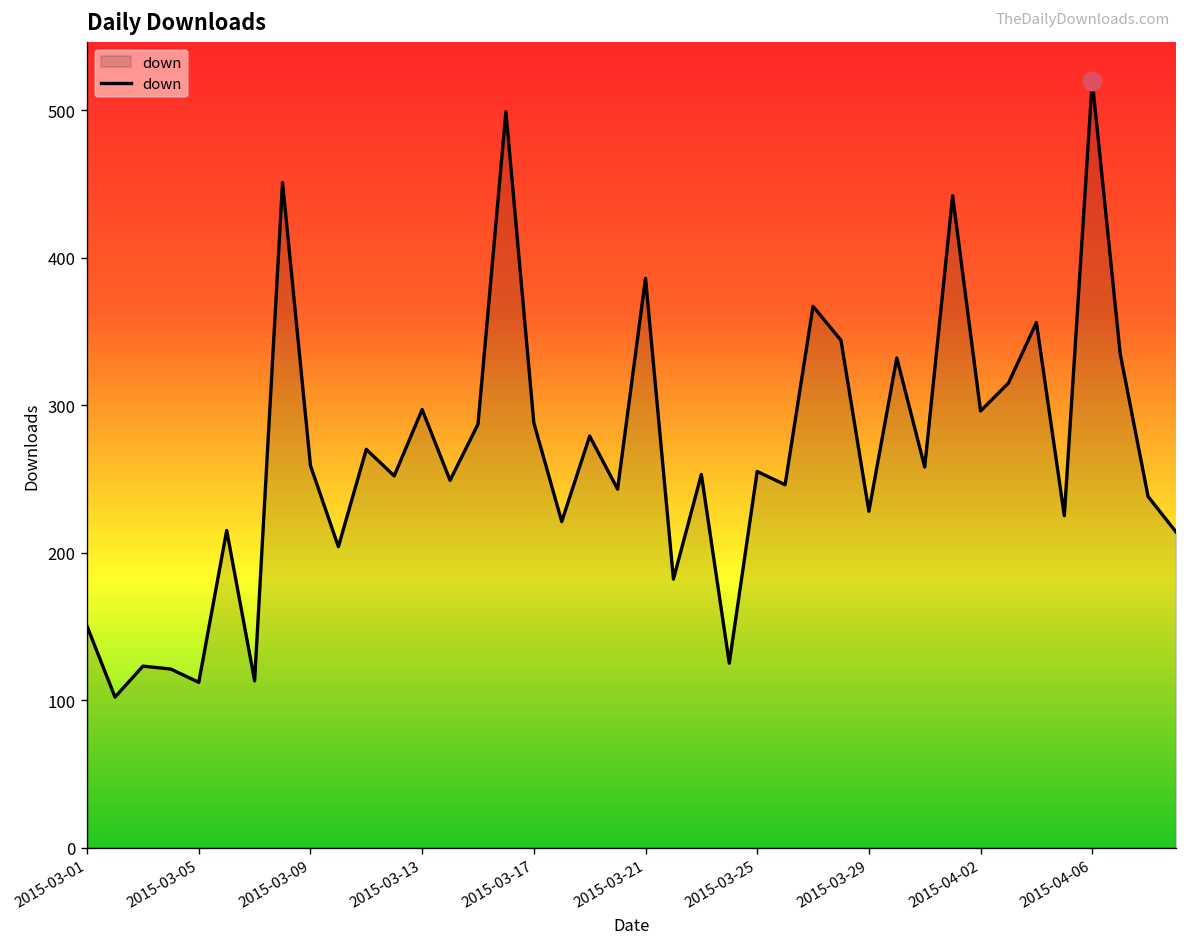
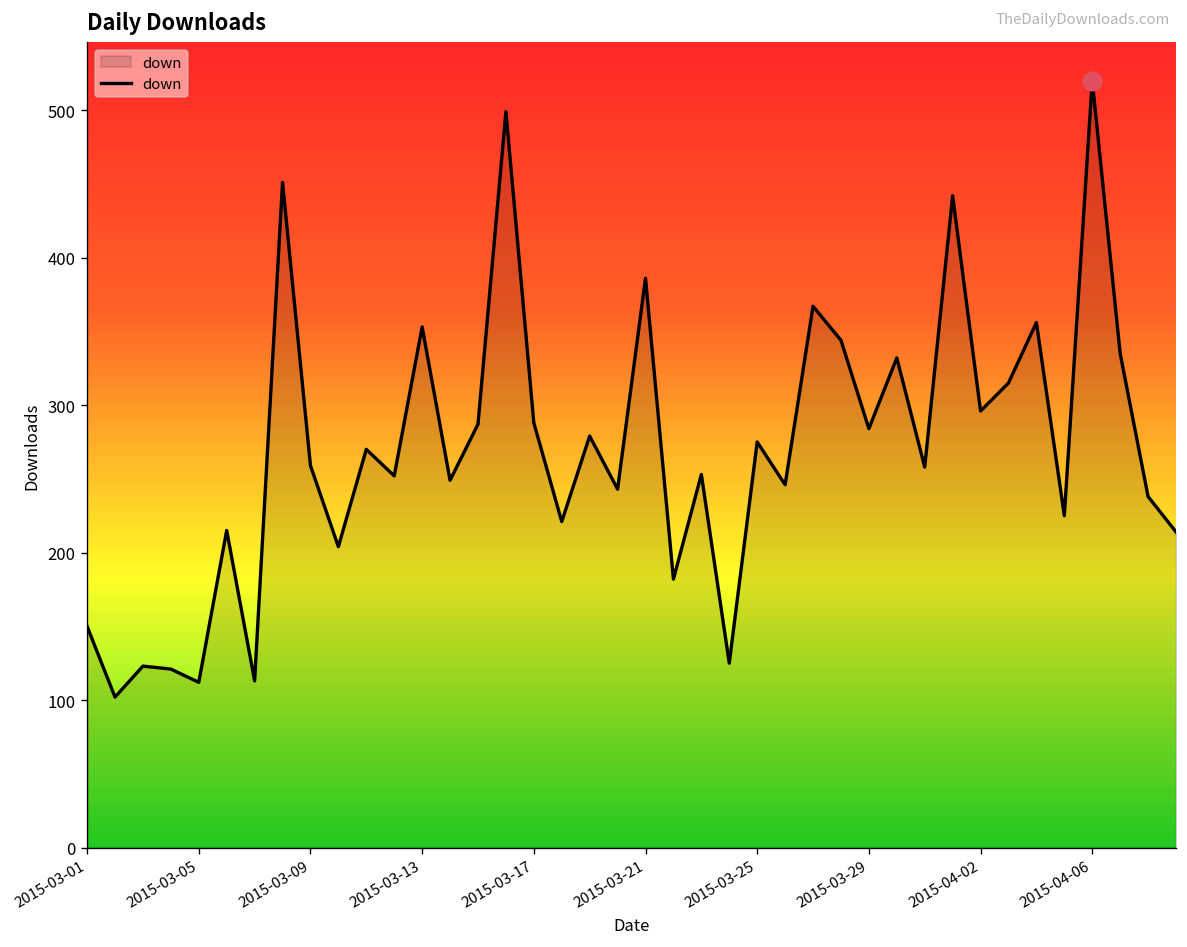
  {
    "down": {
      "2015-03-01": 150,
      "2015-03-05": 112,
      "2015-03-09": 259,
-     "2015-03-13": 297,
+     "2015-03-13": 353,
      "2015-03-17": 288,
      "2015-03-21": 386,
-     "2015-03-25": 255,
-     "2015-03-29": 228,
+     "2015-03-25": 275,
+     "2015-03-29": 284,
      "2015-04-02": 296
    }
  }
